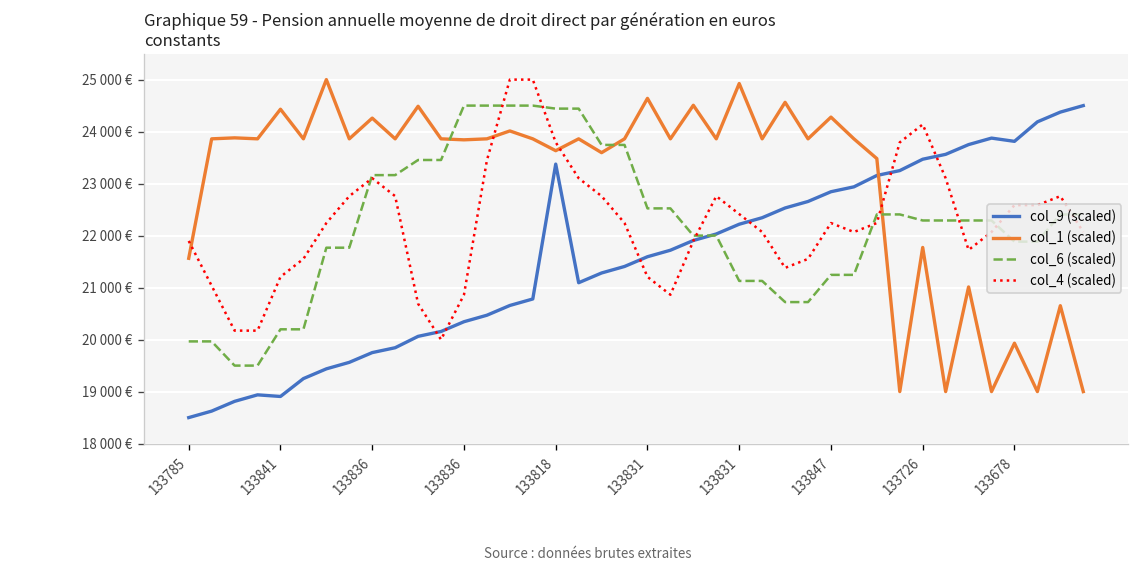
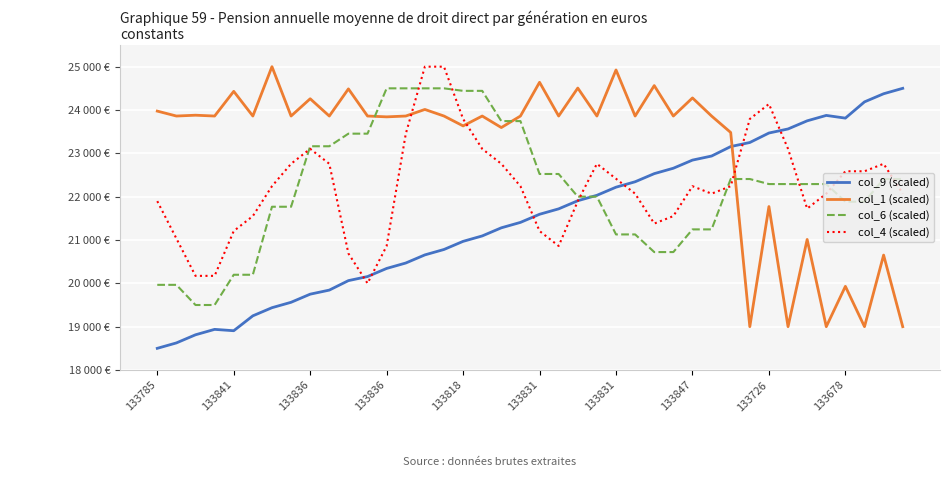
  {
    "col_9 (scaled)": {
      "133785": "18500 €",
      "133841": "18900 €",
-     "133818": "23400 €",
+     "133818": "21000 €",
      "133847": "22800 €",
      "133726": "23500 €",
      "133678": "23800 €"
    },
    "col_1 (scaled)": {
-     "133785": "21600 €",
+     "133785": "24000 €",
      "133841": "24400 €",
      "133818": "23600 €",
      "133847": "24300 €",
      "133726": "21800 €",
      "133678": "19900 €"
    },
    "col_6 (scaled)": {
      "133785": "20000 €",
      "133841": "20200 €",
      "133818": "24400 €",
      "133847": "21200 €",
      "133726": "22300 €"
    },
    "col_4 (scaled)": {
      "133785": "21900 €",
      "133841": "21200 €",
      "133818": "23800 €",
      "133847": "22200 €",
      "133726": "24100 €",
      "133678": "22600 €"
    }
  }
